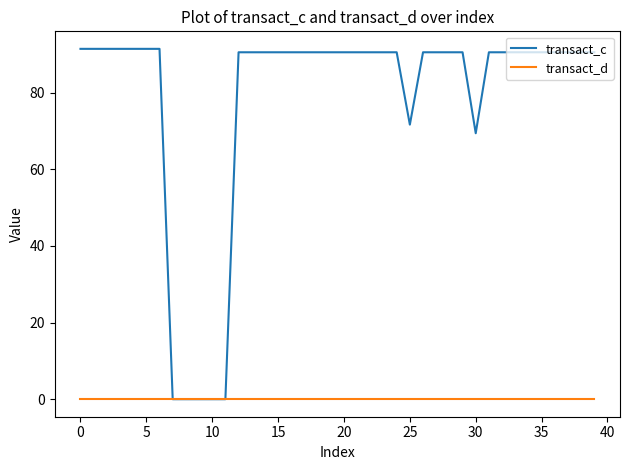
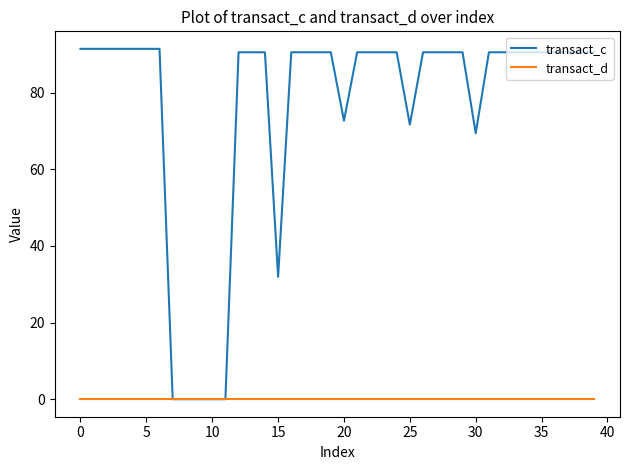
  {
    "transact_c": {
      "0": 91,
      "5": 91,
-     "15": 91,
-     "20": 91,
+     "15": 32,
+     "20": 73,
      "25": 72,
      "30": 69
    },
    "transact_d": {
      "0": 0,
      "5": 0,
      "15": 0,
      "20": 0,
      "25": 0,
      "30": 0,
      "35": 0
    }
  }
